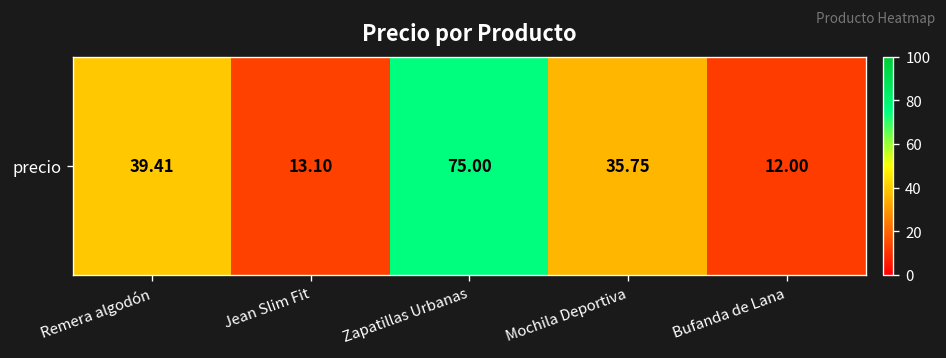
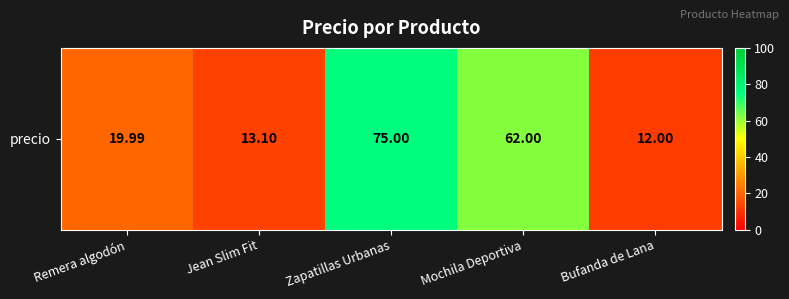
  {
    "precio": {
-     "Remera algodón": 39.41,
+     "Remera algodón": 19.99,
      "Jean Slim Fit": 13.10,
      "Zapatillas Urbanas": 75.00,
-     "Mochila Deportiva": 35.75,
+     "Mochila Deportiva": 62.00,
      "Bufanda de Lana": 12.00
    }
  }
